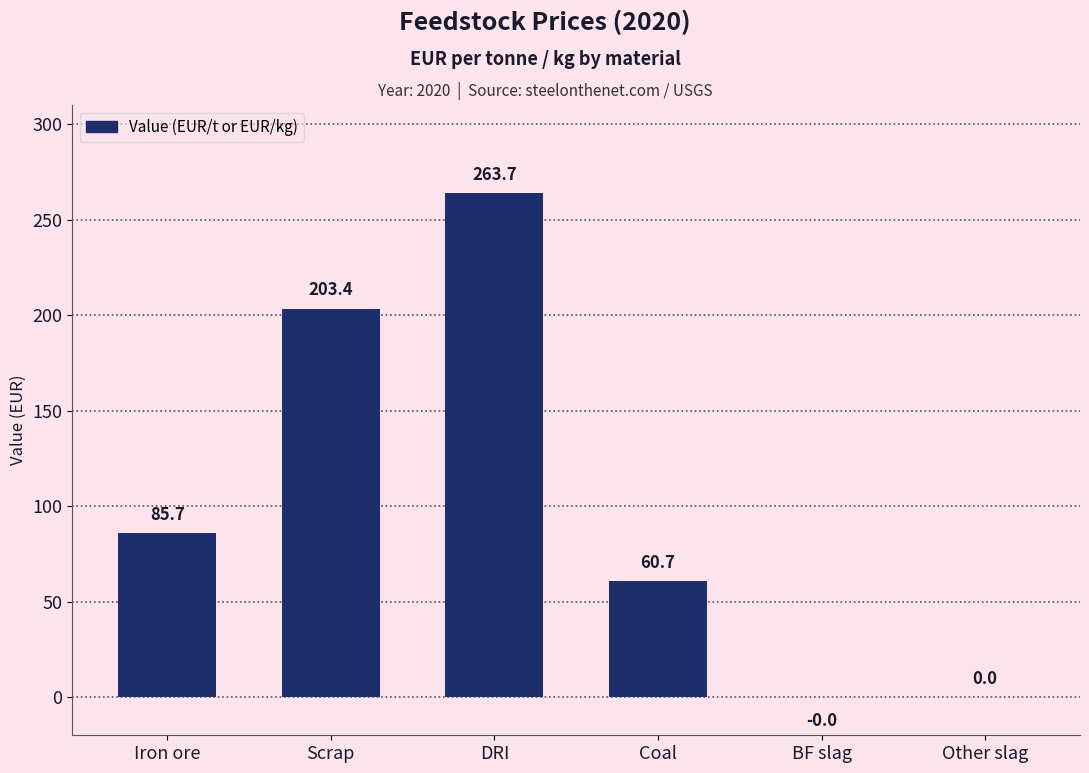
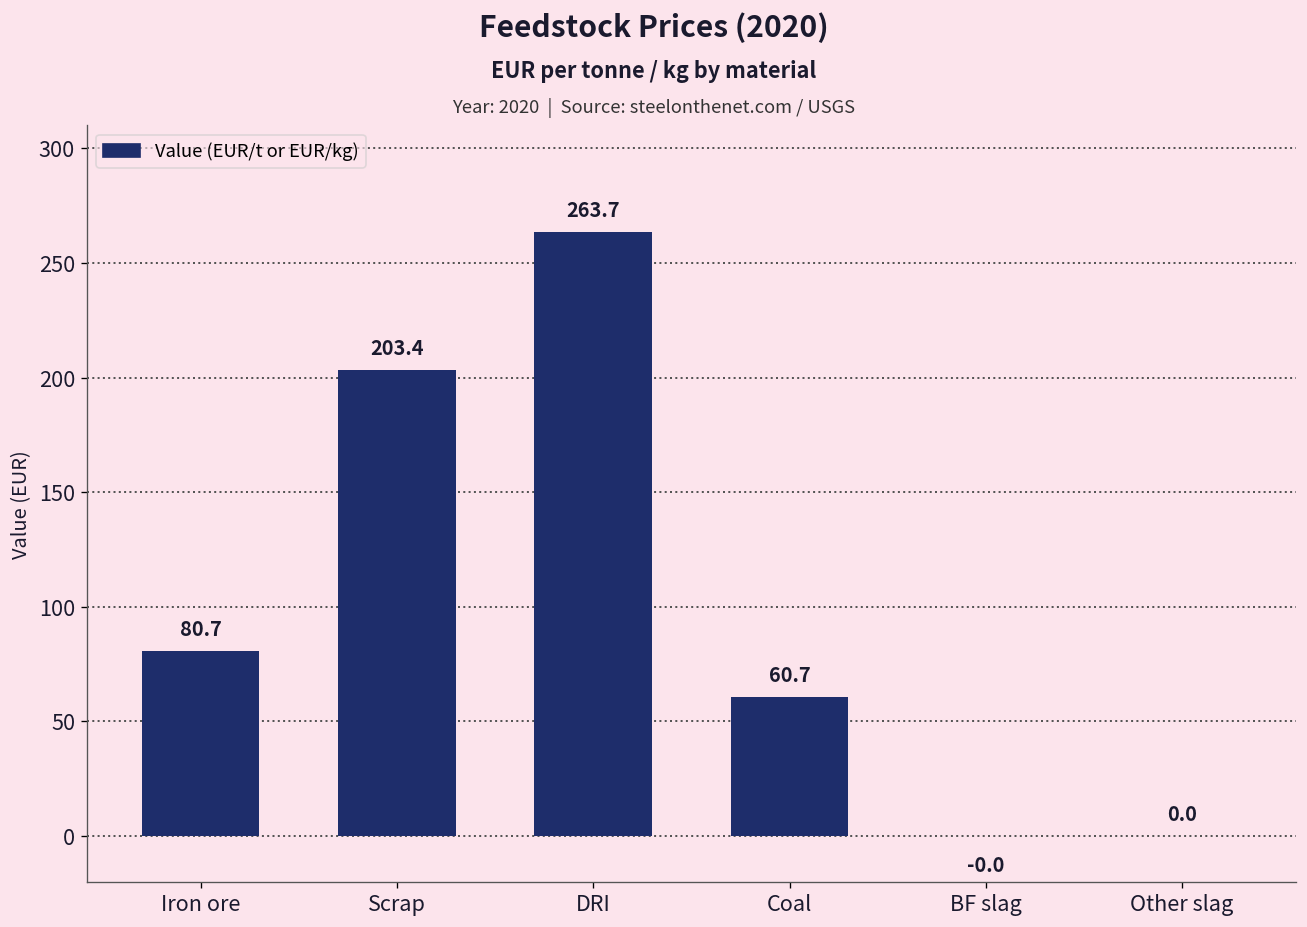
  {
-   "Iron ore": 85.7,
+   "Iron ore": 80.7,
    "Scrap": 203.4,
    "DRI": 263.7,
    "Coal": 60.7,
    "BF slag": -0.0,
    "Other slag": 0.0
  }
